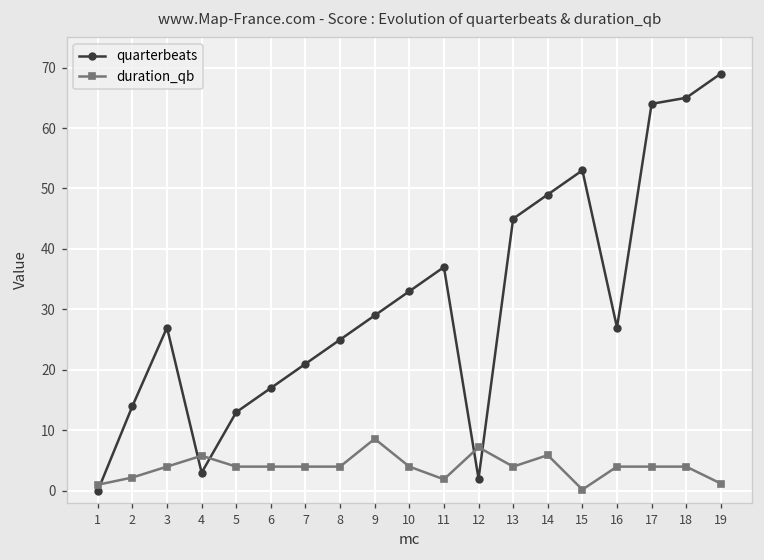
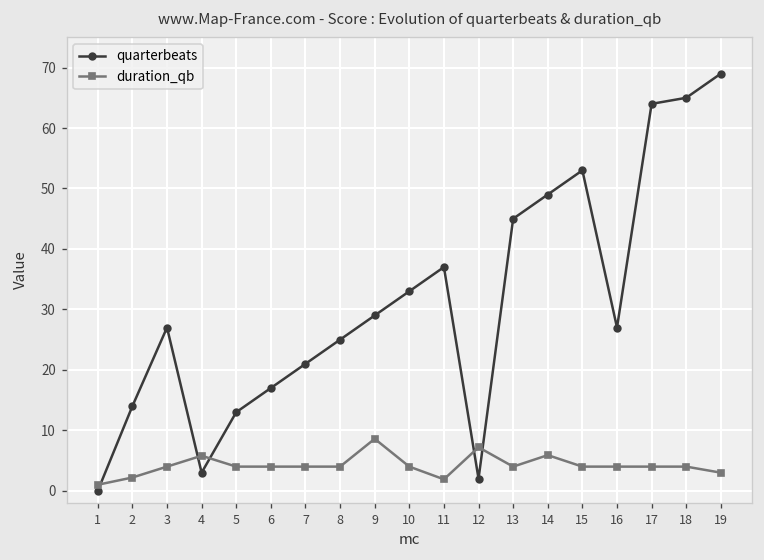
  {
    "quarterbeats": {
      "1": 0,
      "2": 14,
      "3": 27,
      "4": 3,
      "5": 13,
      "6": 17,
      "7": 21,
      "8": 25,
      "9": 29,
      "10": 33,
      "11": 37,
      "12": 2,
      "13": 45,
      "14": 49,
      "15": 53,
      "16": 27,
      "17": 64,
      "18": 65,
      "19": 69
    },
    "duration_qb": {
      "1": 1,
      "2": 2,
      "3": 4,
      "4": 6,
      "5": 4,
      "6": 4,
      "7": 4,
      "8": 4,
      "9": 9,
      "10": 4,
      "11": 2,
      "12": 7,
      "13": 4,
      "14": 6,
-     "15": 0,
+     "15": 4,
      "16": 4,
      "17": 4,
      "18": 4,
-     "19": 1
+     "19": 3
    }
  }
